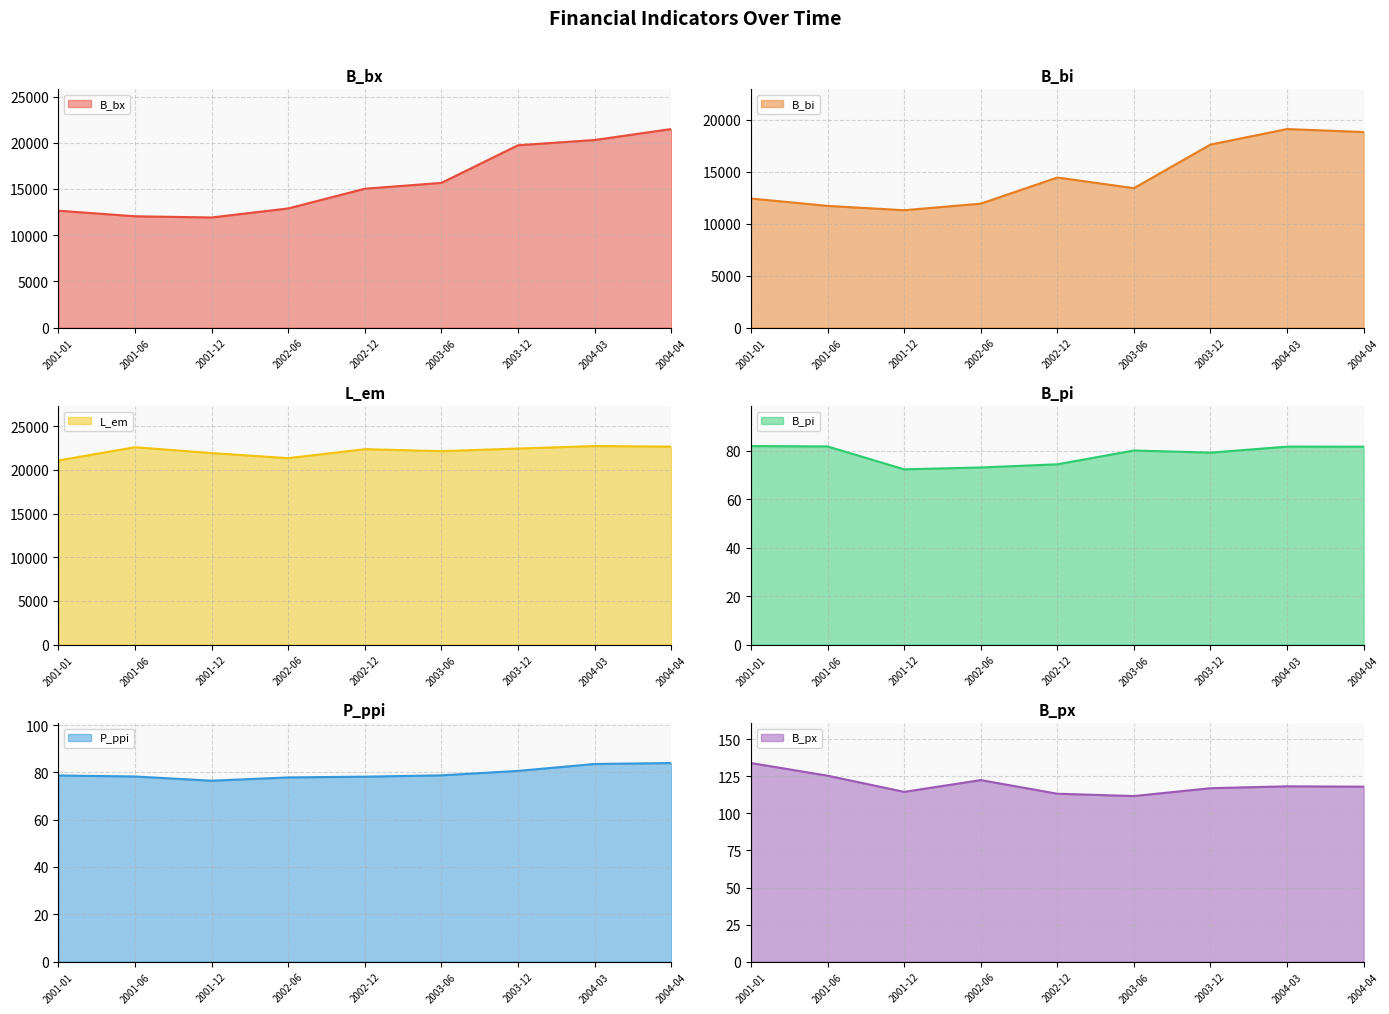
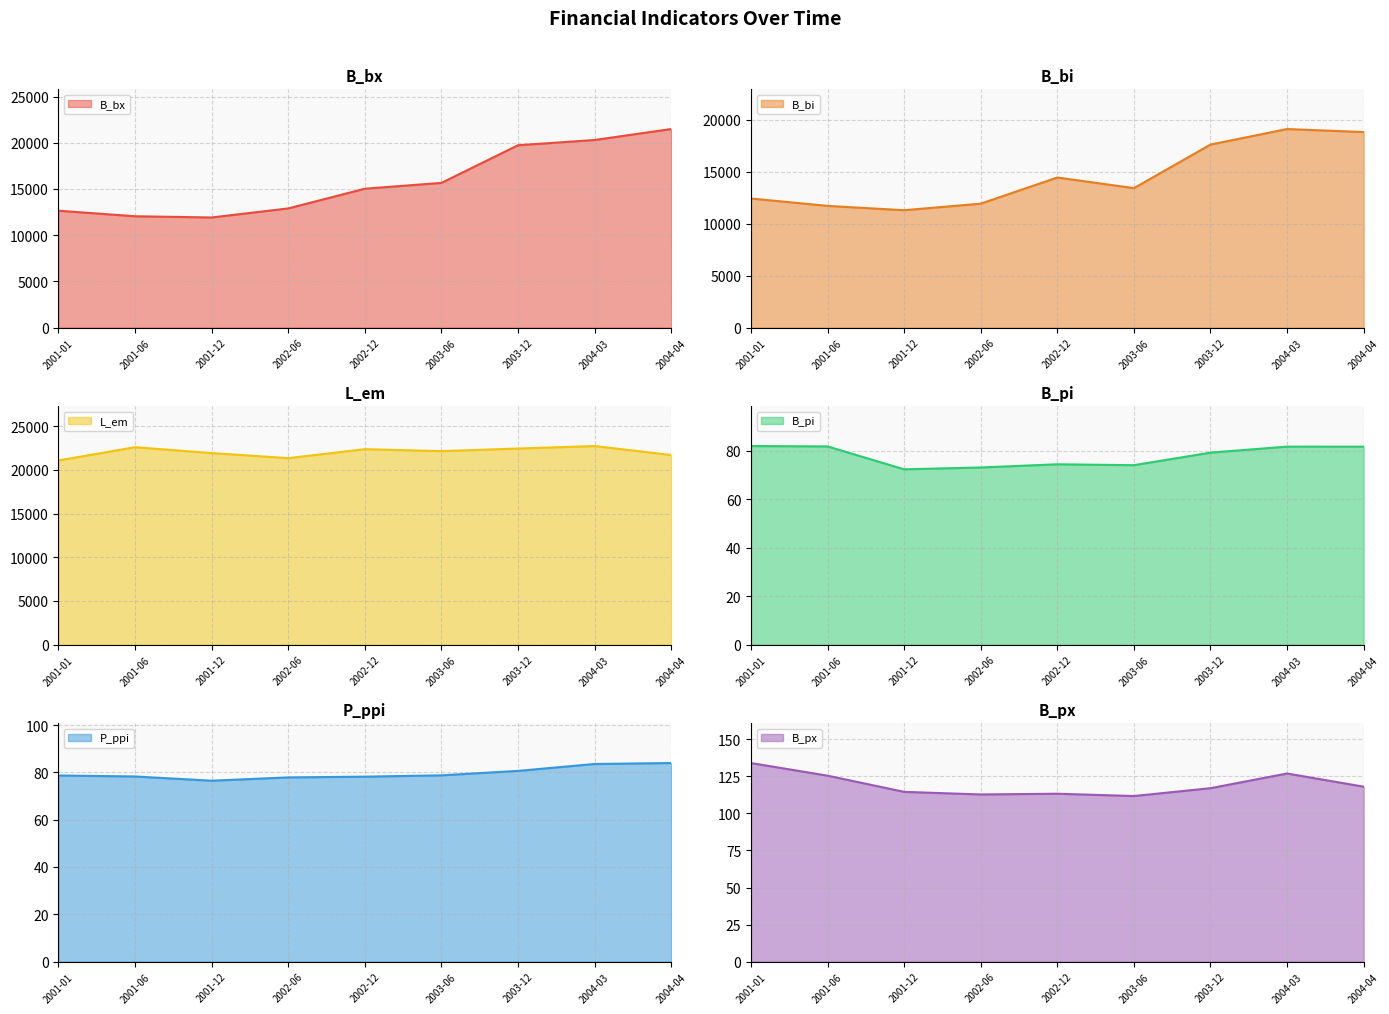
  {
    "B_bx": {
      "2001-01": 13000,
      "2001-06": 12000,
      "2001-12": 12000,
      "2002-06": 13000,
      "2002-12": 15000,
      "2003-06": 16000,
      "2003-12": 20000,
      "2004-03": 20000,
      "2004-04": 21000
    },
    "B_bi": {
      "2001-01": 12400,
      "2001-06": 11700,
      "2001-12": 11300,
      "2002-06": 11900,
      "2002-12": 14500,
      "2003-06": 13400,
      "2003-12": 17600,
      "2004-03": 19100,
      "2004-04": 18800
    },
    "L_em": {
      "2001-01": 21000,
      "2001-06": 23000,
      "2001-12": 22000,
      "2002-06": 21000,
      "2002-12": 22000,
      "2003-06": 22000,
      "2003-12": 22000,
      "2004-03": 23000,
-     "2004-04": 23000
+     "2004-04": 22000
    },
    "B_pi": {
      "2001-01": 82,
      "2001-06": 82,
      "2001-12": 72,
      "2002-06": 73,
      "2002-12": 74,
-     "2003-06": 80,
+     "2003-06": 74,
      "2003-12": 79,
      "2004-03": 82,
      "2004-04": 82
    },
    "P_ppi": {
      "2001-01": 79,
      "2001-06": 78,
      "2001-12": 76,
      "2002-06": 78,
      "2002-12": 78,
      "2003-06": 79,
      "2003-12": 81,
      "2004-03": 84,
      "2004-04": 84
    },
    "B_px": {
      "2001-01": 134,
      "2001-06": 126,
      "2001-12": 115,
-     "2002-06": 123,
+     "2002-06": 113,
      "2002-12": 113,
      "2003-06": 112,
      "2003-12": 117,
-     "2004-03": 118,
+     "2004-03": 127,
      "2004-04": 118
    }
  }
